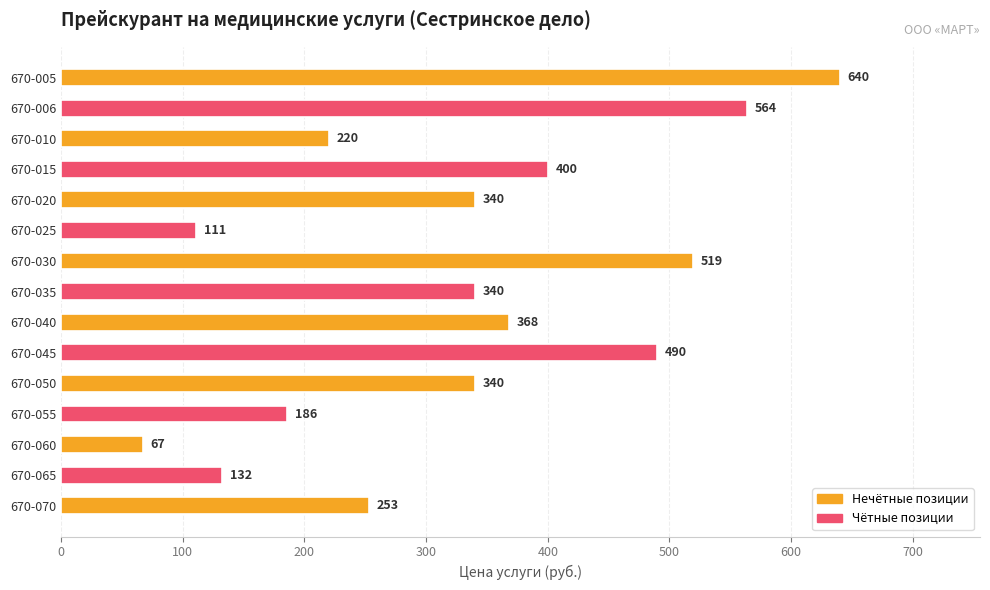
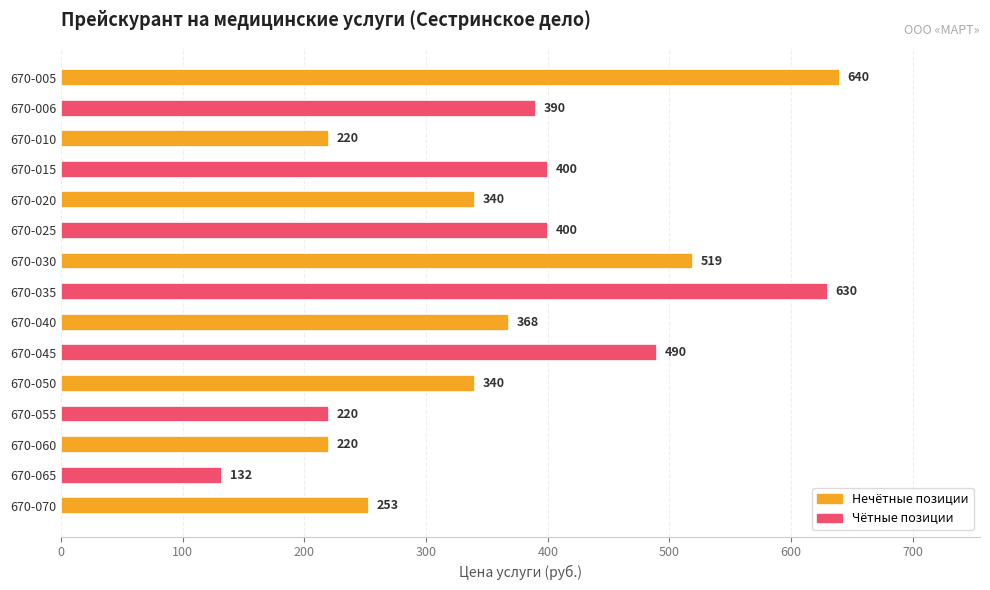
  {
    "670-005": 640,
-   "670-006": 564,
+   "670-006": 390,
    "670-010": 220,
    "670-015": 400,
    "670-020": 340,
-   "670-025": 111,
+   "670-025": 400,
    "670-030": 519,
-   "670-035": 340,
+   "670-035": 630,
    "670-040": 368,
    "670-045": 490,
    "670-050": 340,
-   "670-055": 186,
-   "670-060": 67,
+   "670-055": 220,
+   "670-060": 220,
    "670-065": 132,
    "670-070": 253
  }
